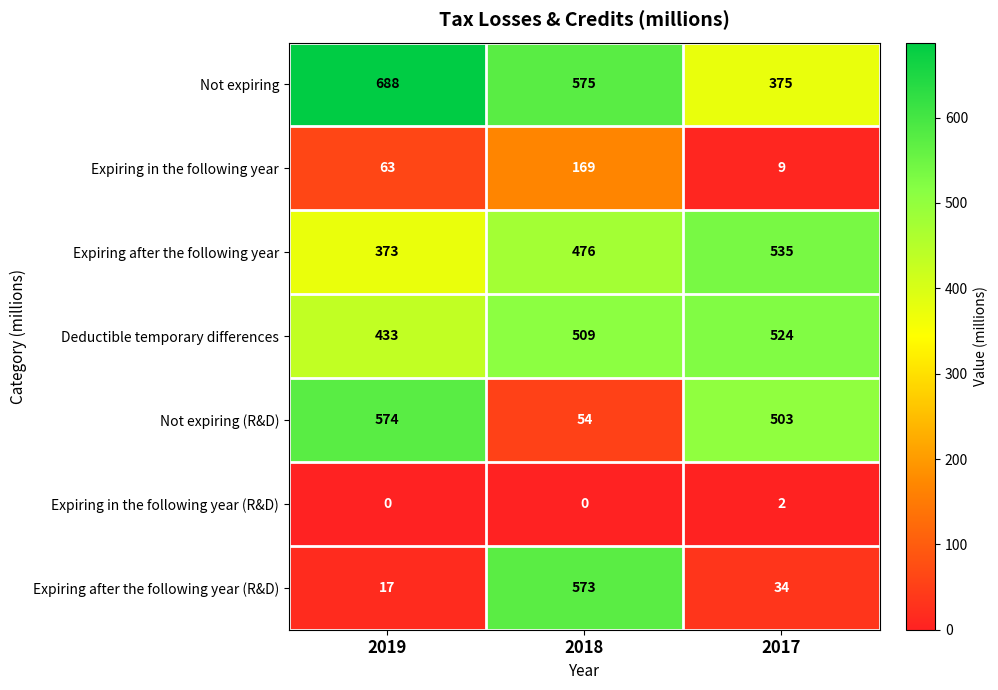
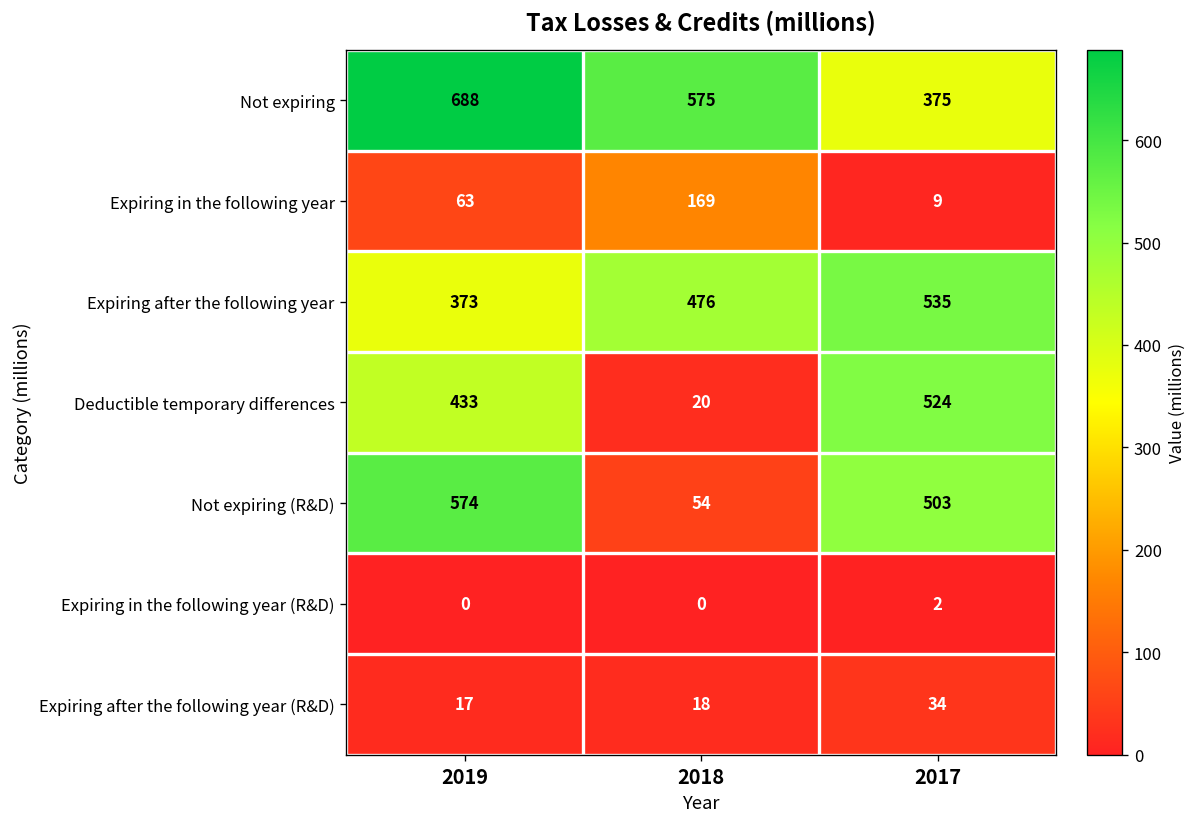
  {
    "Not expiring": {
      "2019": 688,
      "2018": 575,
      "2017": 375
    },
    "Expiring in the following year": {
      "2019": 63,
      "2018": 169,
      "2017": 9
    },
    "Expiring after the following year": {
      "2019": 373,
      "2018": 476,
      "2017": 535
    },
    "Deductible temporary differences": {
      "2019": 433,
-     "2018": 509,
+     "2018": 20,
      "2017": 524
    },
    "Not expiring (R&D)": {
      "2019": 574,
      "2018": 54,
      "2017": 503
    },
    "Expiring in the following year (R&D)": {
      "2019": 0,
      "2018": 0,
      "2017": 2
    },
    "Expiring after the following year (R&D)": {
      "2019": 17,
-     "2018": 573,
+     "2018": 18,
      "2017": 34
    }
  }
